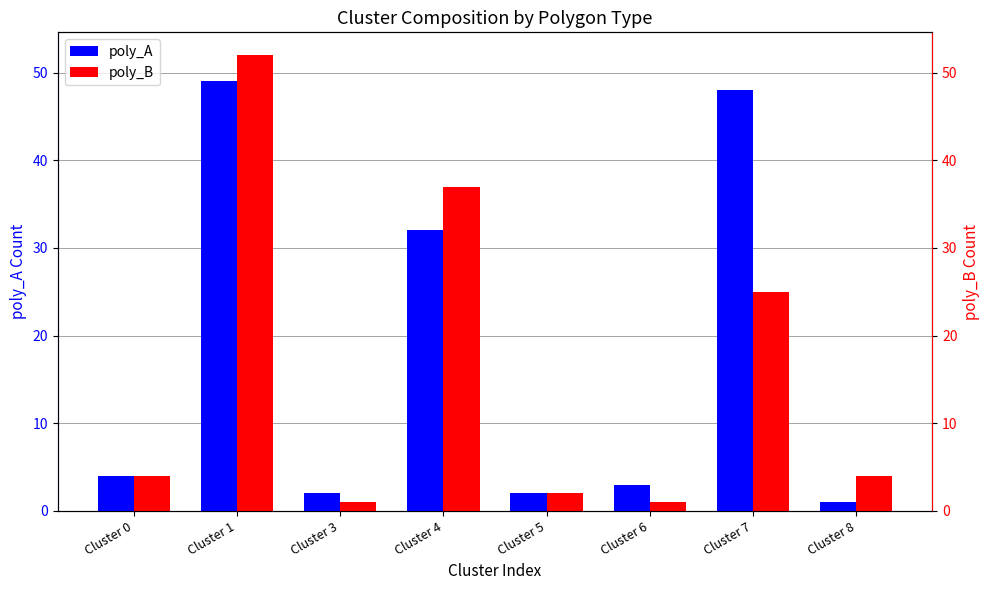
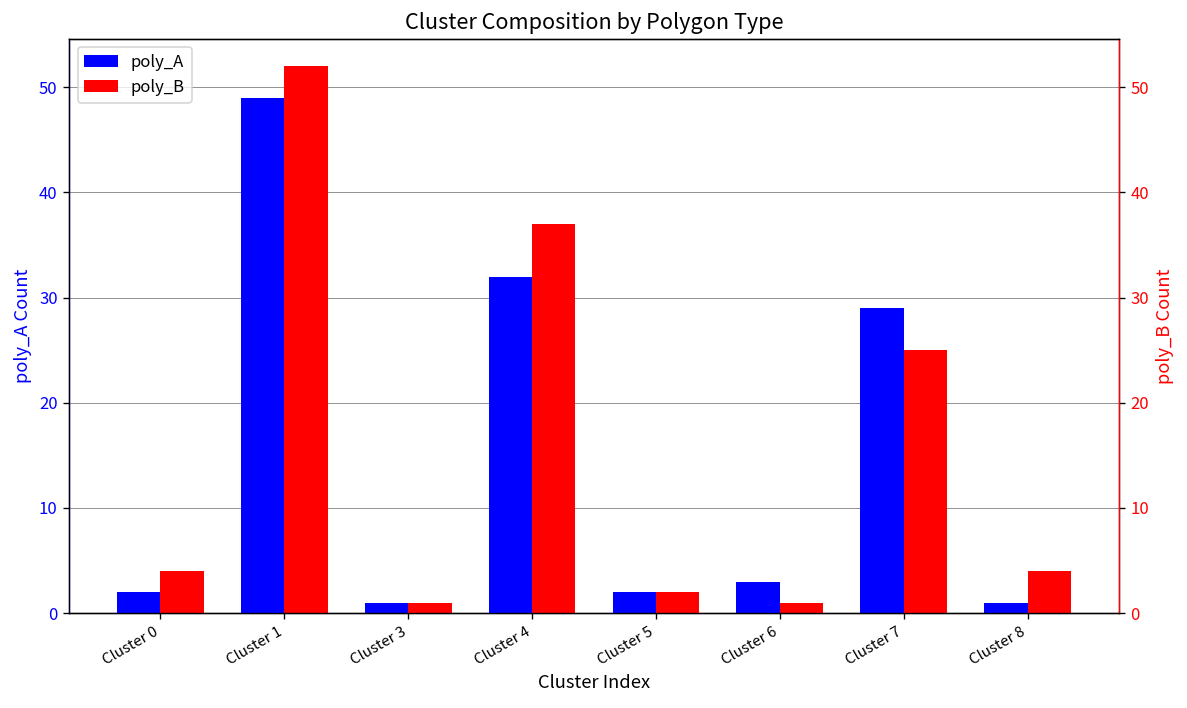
  {
    "poly_A": {
-     "Cluster 0": 4,
+     "Cluster 0": 2,
      "Cluster 1": 49,
-     "Cluster 3": 2,
+     "Cluster 3": 1,
      "Cluster 4": 32,
      "Cluster 5": 2,
      "Cluster 6": 3,
-     "Cluster 7": 48,
+     "Cluster 7": 29,
      "Cluster 8": 1
    },
    "poly_B": {
      "Cluster 0": 4,
      "Cluster 1": 52,
      "Cluster 3": 1,
      "Cluster 4": 37,
      "Cluster 5": 2,
      "Cluster 6": 1,
      "Cluster 7": 25,
      "Cluster 8": 4
    }
  }
